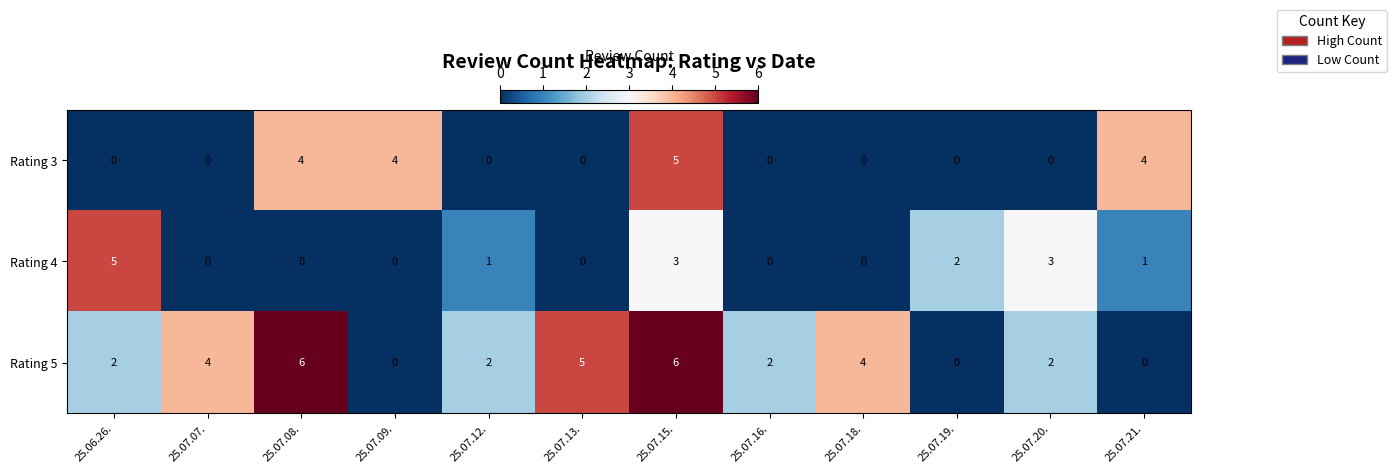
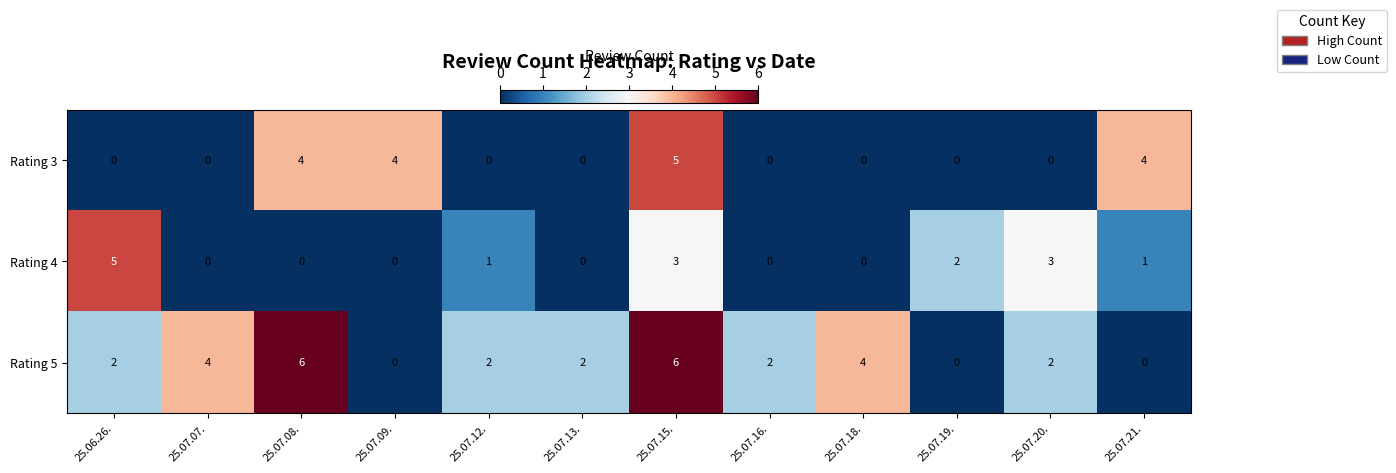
  {
    "Rating 3": {
      "25.06.26.": 0,
      "25.07.07.": 0,
      "25.07.08.": 4,
      "25.07.09.": 4,
      "25.07.12.": 0,
      "25.07.13.": 0,
      "25.07.15.": 5,
      "25.07.16.": 0,
      "25.07.18.": 0,
      "25.07.19.": 0,
      "25.07.20.": 0,
      "25.07.21.": 4
    },
    "Rating 4": {
      "25.06.26.": 5,
      "25.07.07.": 0,
      "25.07.08.": 0,
      "25.07.09.": 0,
      "25.07.12.": 1,
      "25.07.13.": 0,
      "25.07.15.": 3,
      "25.07.16.": 0,
      "25.07.18.": 0,
      "25.07.19.": 2,
      "25.07.20.": 3,
      "25.07.21.": 1
    },
    "Rating 5": {
      "25.06.26.": 2,
      "25.07.07.": 4,
      "25.07.08.": 6,
      "25.07.09.": 0,
      "25.07.12.": 2,
-     "25.07.13.": 5,
+     "25.07.13.": 2,
      "25.07.15.": 6,
      "25.07.16.": 2,
      "25.07.18.": 4,
      "25.07.19.": 0,
      "25.07.20.": 2,
      "25.07.21.": 0
    }
  }
